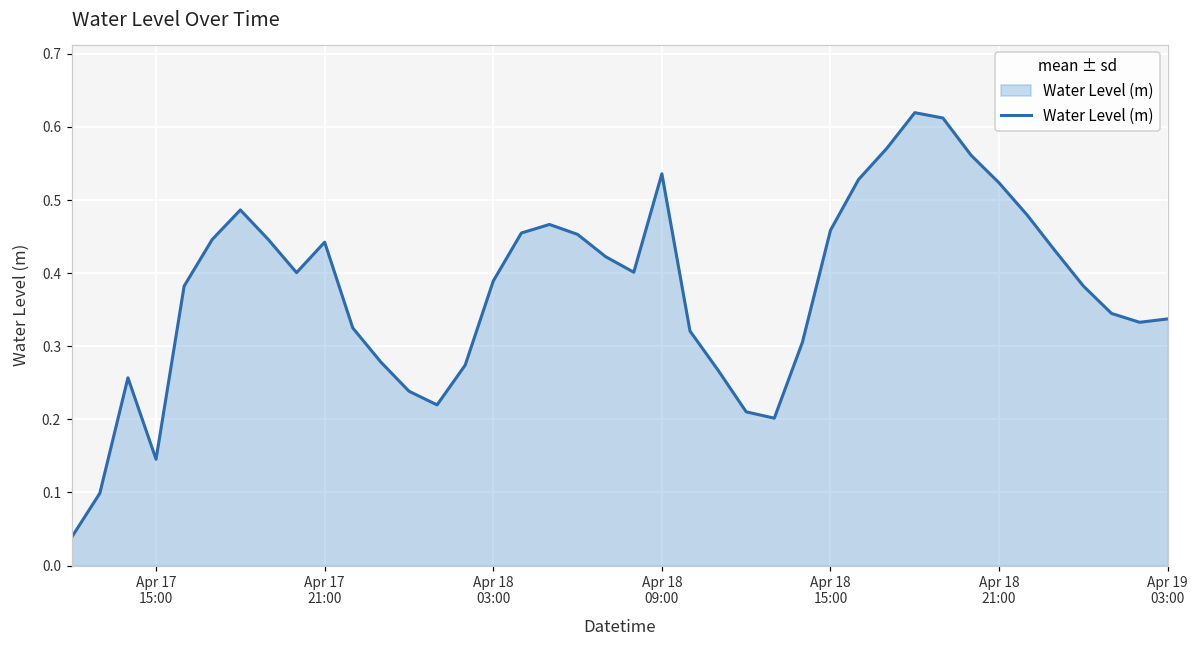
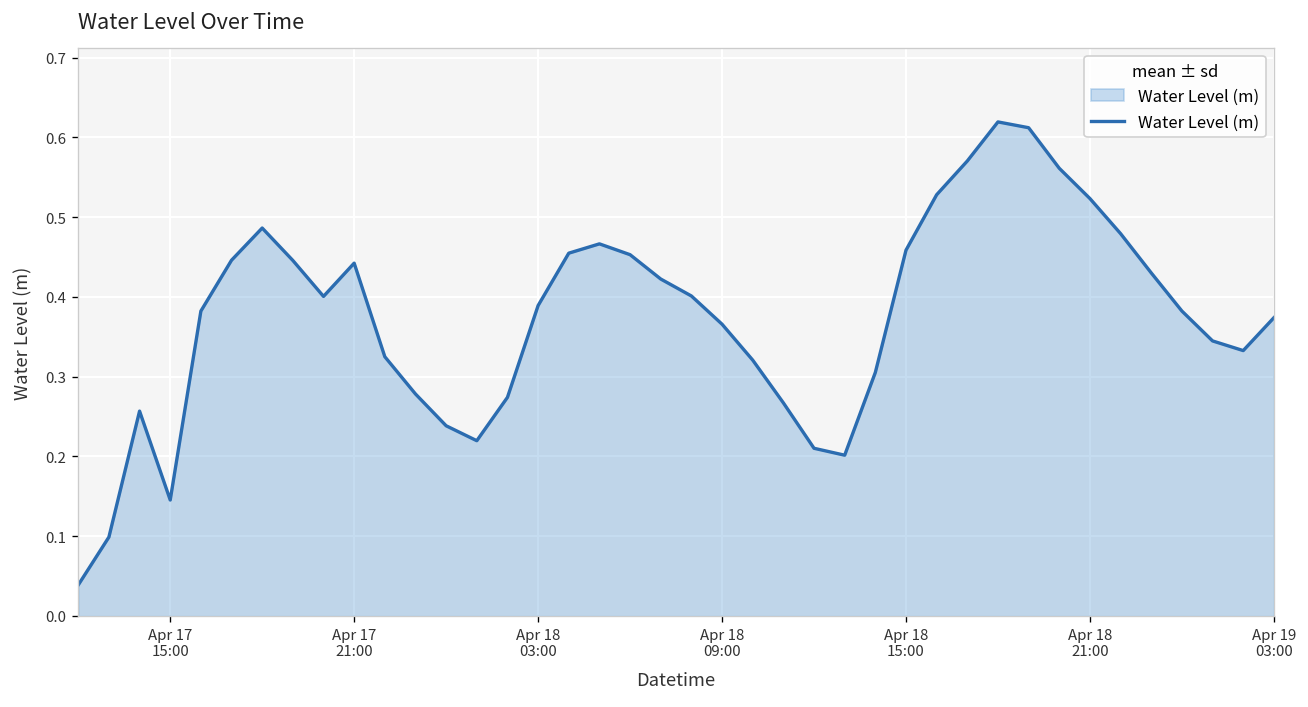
  {
    "Apr 17 15:00": 0.15,
    "Apr 17 21:00": 0.44,
    "Apr 18 03:00": 0.39,
-   "Apr 18 09:00": 0.54,
+   "Apr 18 09:00": 0.37,
    "Apr 18 15:00": 0.46,
    "Apr 18 21:00": 0.52,
-   "Apr 19 03:00": 0.34
+   "Apr 19 03:00": 0.37
  }
